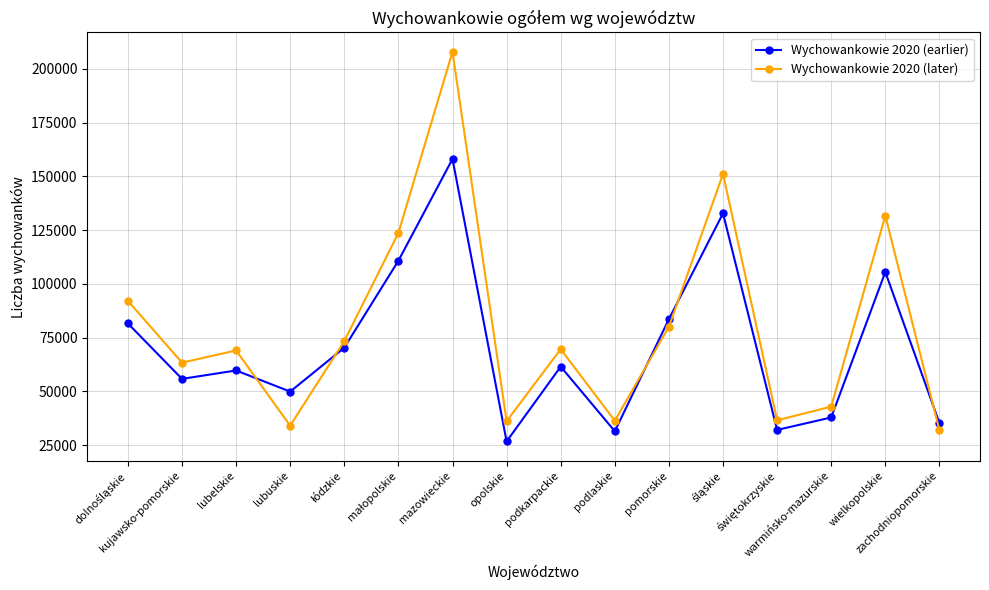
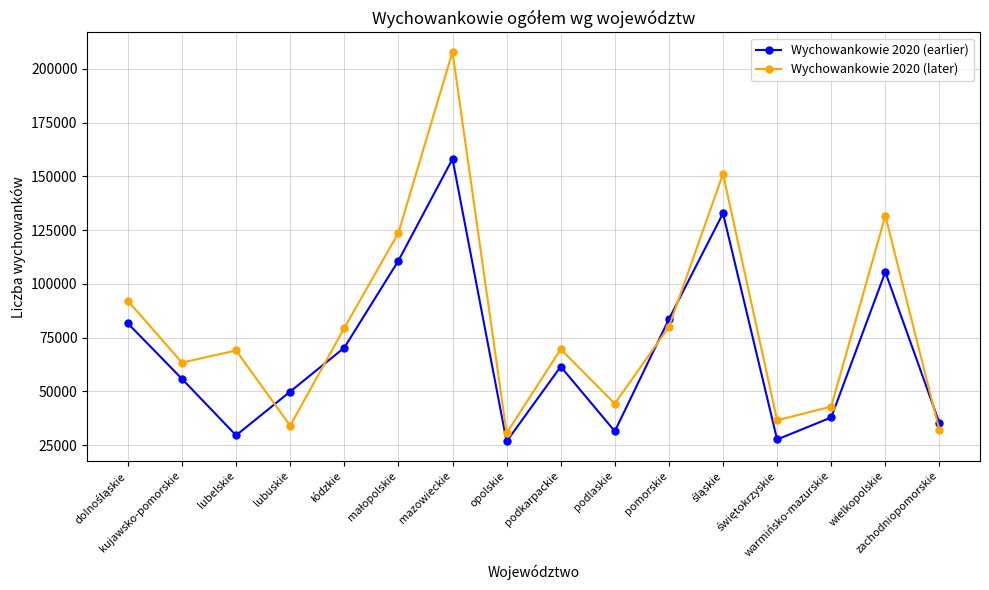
  {
    "Wychowankowie 2020 (earlier)": {
      "dolnośląskie": 82000,
      "kujawsko-pomorskie": 56000,
-     "lubelskie": 60000,
+     "lubelskie": 30000,
      "lubuskie": 50000,
      "łódzkie": 70000,
      "małopolskie": 111000,
      "mazowieckie": 158000,
      "opolskie": 27000,
      "podkarpackie": 62000,
      "podlaskie": 31000,
      "pomorskie": 84000,
      "śląskie": 133000,
-     "świętokrzyskie": 32000,
+     "świętokrzyskie": 28000,
      "warmińsko-mazurskie": 38000,
      "wielkopolskie": 105000,
      "zachodniopomorskie": 35000
    },
    "Wychowankowie 2020 (later)": {
      "dolnośląskie": 92000,
      "kujawsko-pomorskie": 63000,
      "lubelskie": 69000,
      "lubuskie": 34000,
-     "łódzkie": 73000,
+     "łódzkie": 79000,
      "małopolskie": 124000,
      "mazowieckie": 208000,
-     "opolskie": 36000,
+     "opolskie": 31000,
      "podkarpackie": 70000,
-     "podlaskie": 36000,
+     "podlaskie": 44000,
      "pomorskie": 80000,
      "śląskie": 151000,
      "świętokrzyskie": 37000,
      "warmińsko-mazurskie": 43000,
      "wielkopolskie": 132000,
      "zachodniopomorskie": 32000
    }
  }
